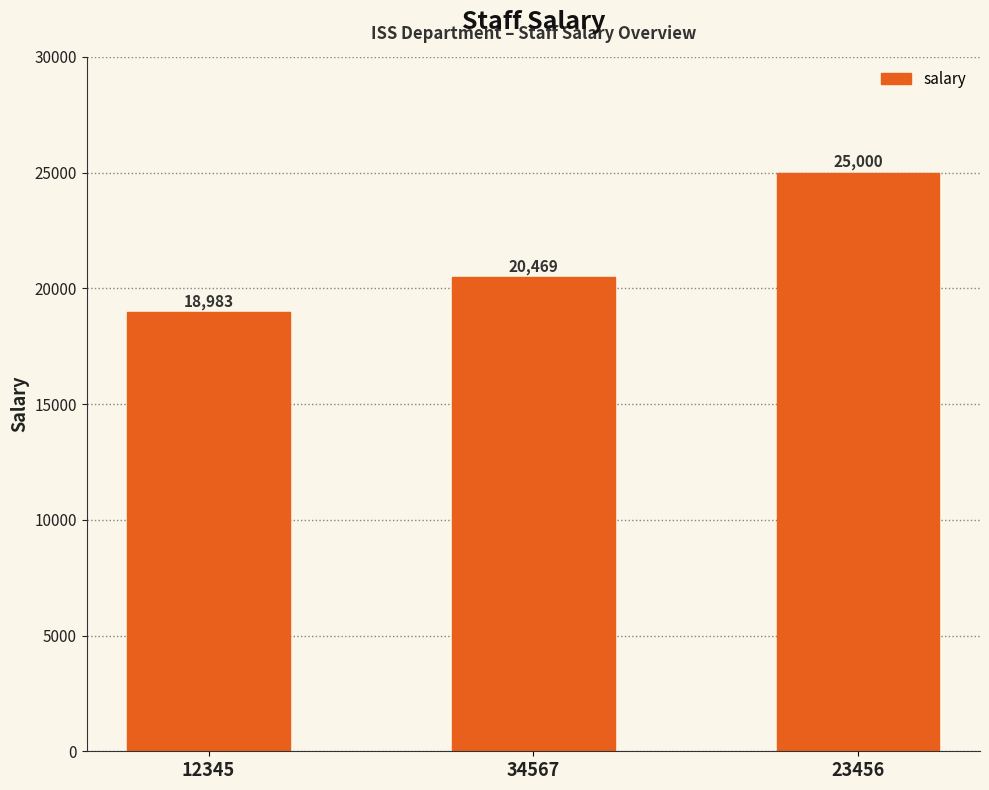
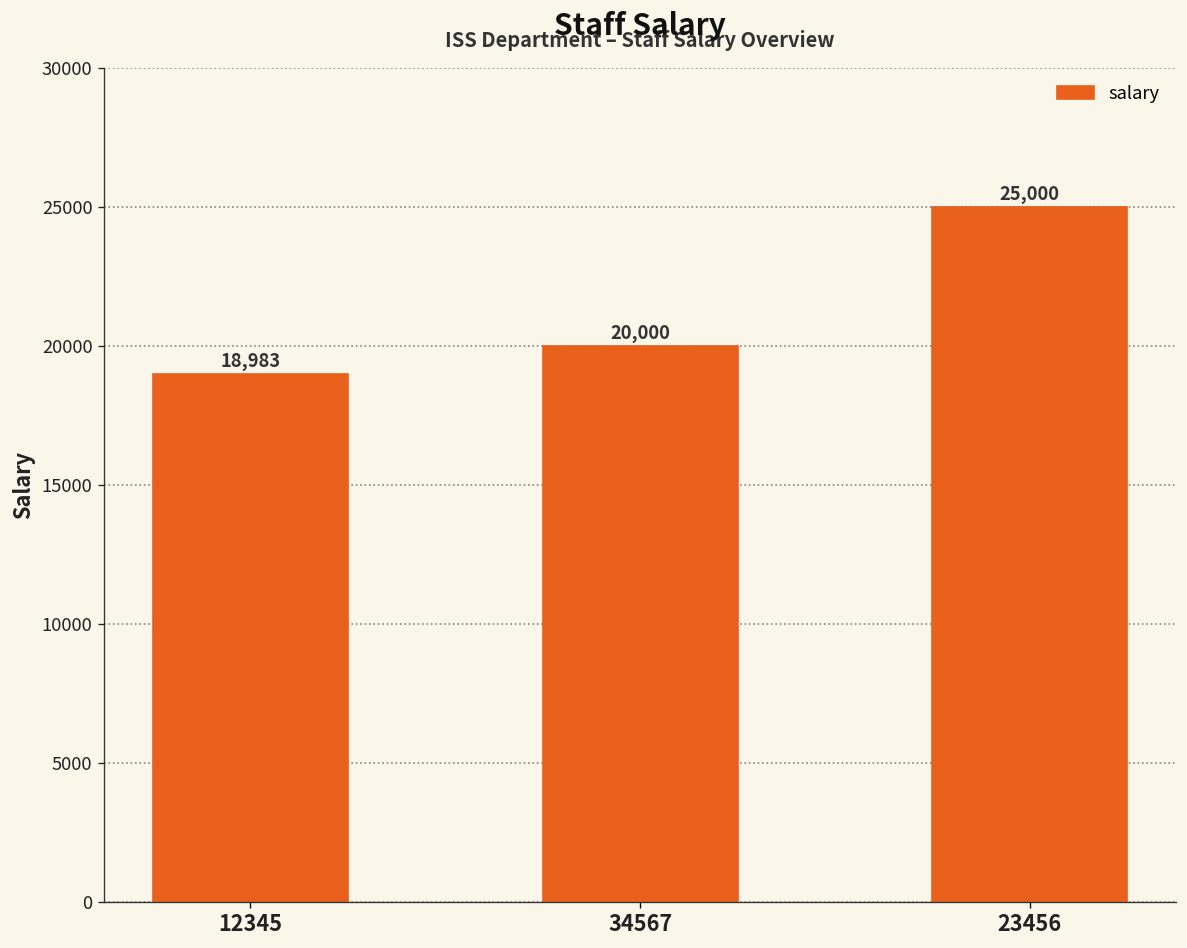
  {
    "12345": "18,983",
-   "34567": "20,469",
+   "34567": "20,000",
    "23456": "25,000"
  }
